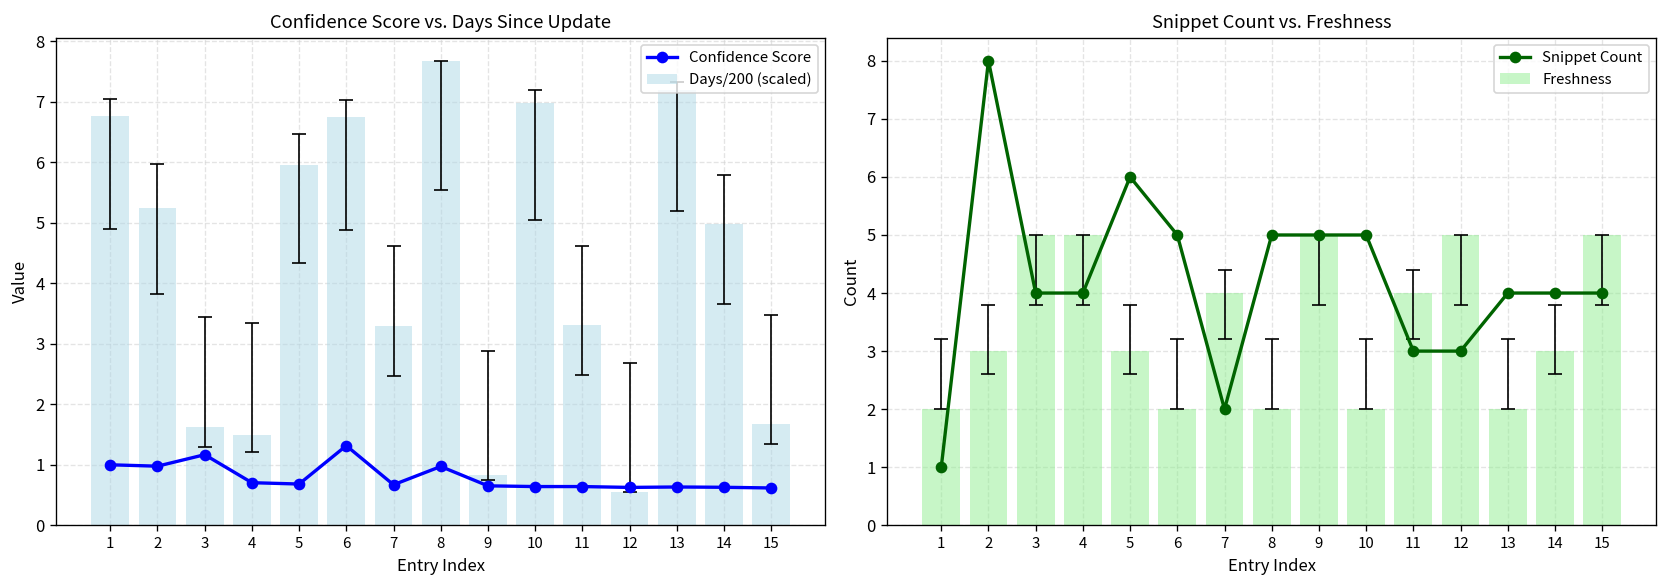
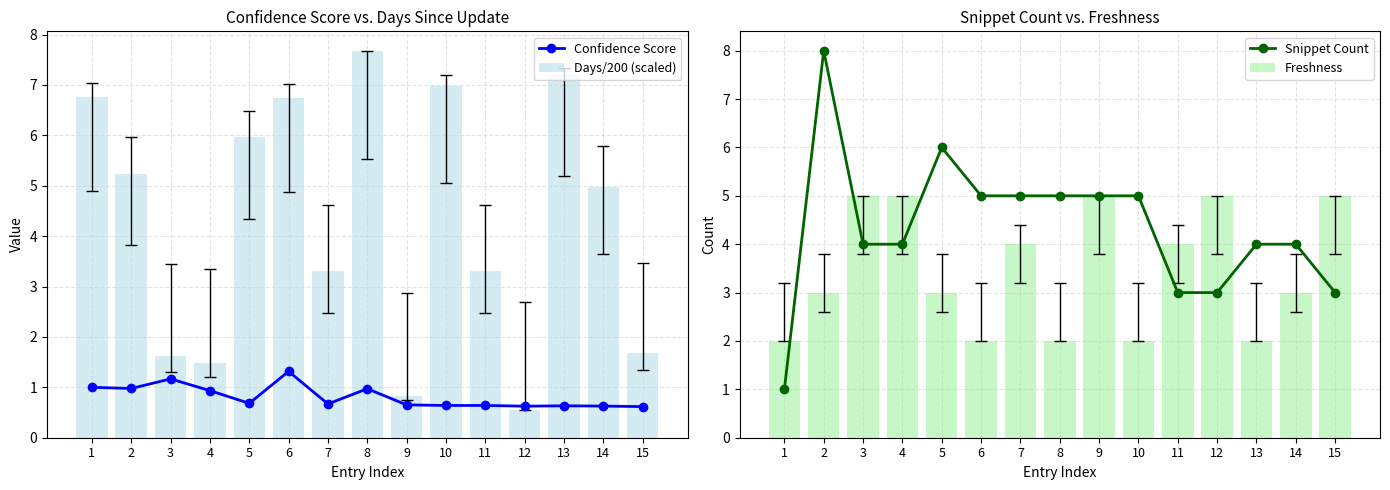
  {
    "Confidence Score vs. Days Since Update": {
      "Days/200 (scaled)": {
        "1": 6.8,
        "2": 5.2,
        "3": 1.6,
        "4": 1.5,
        "5": 6.0,
        "6": 6.7,
        "7": 3.3,
        "8": 7.7,
        "9": 0.8,
        "10": 7.0,
        "11": 3.3,
        "12": 0.5,
        "14": 5.0,
        "15": 1.7
      },
      "Confidence Score": {
        "1": 1.0,
        "2": 1.0,
        "3": 1.2,
-       "4": 0.7,
+       "4": 0.9,
        "5": 0.7,
        "6": 1.3,
        "7": 0.7,
        "8": 1.0,
        "9": 0.7,
        "10": 0.6,
        "11": 0.6,
        "12": 0.6,
        "13": 0.6,
        "14": 0.6,
        "15": 0.6
      }
    },
    "Snippet Count vs. Freshness": {
      "Freshness": {
        "1": 2,
        "2": 3,
        "3": 5,
        "4": 5,
        "5": 3,
        "6": 2,
        "7": 4,
        "8": 2,
        "9": 5,
        "10": 2,
        "11": 4,
        "12": 5,
        "13": 2,
        "14": 3,
        "15": 5
      },
      "Snippet Count": {
        "1": 1,
        "2": 8,
        "3": 4,
        "4": 4,
        "5": 6,
        "6": 5,
-       "7": 2,
+       "7": 5,
        "8": 5,
        "10": 5,
        "11": 3,
        "12": 3,
        "13": 4,
        "14": 4,
-       "15": 4
+       "15": 3
      }
    }
  }
